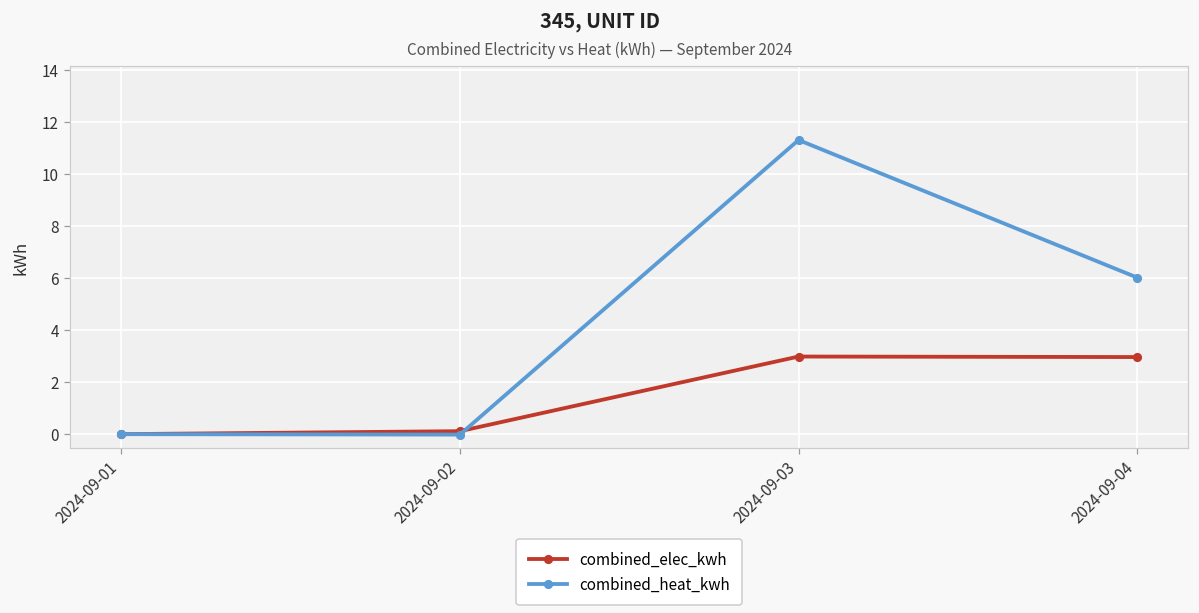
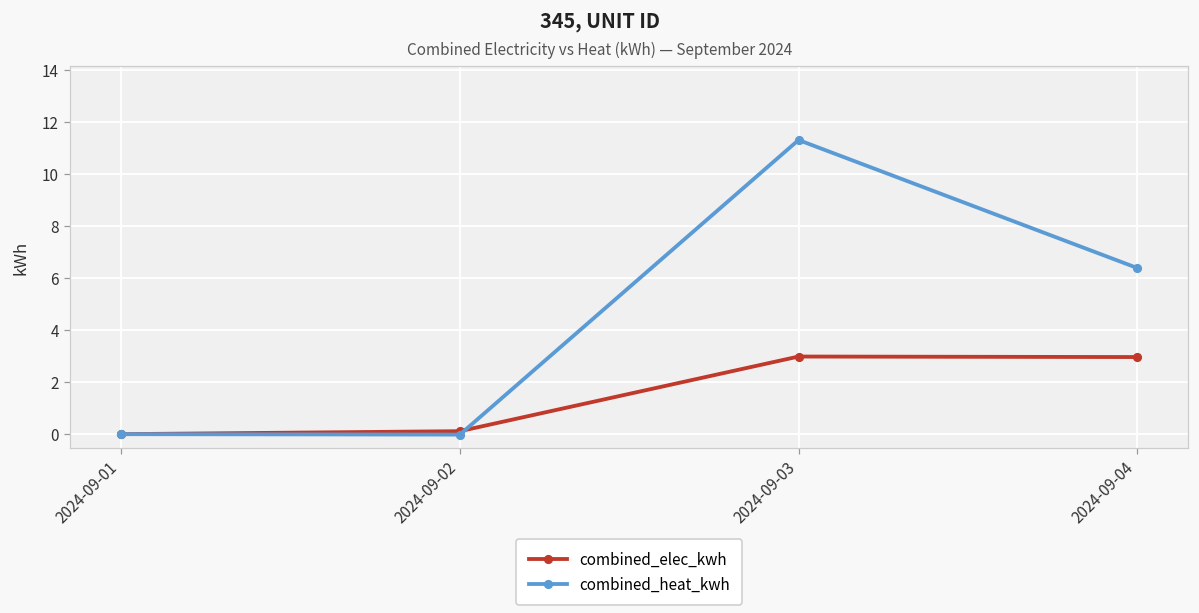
  {
    "combined_elec_kwh": {
      "2024-09-02": 0.1,
      "2024-09-03": 3.0,
      "2024-09-04": 3.0
    },
    "combined_heat_kwh": {
      "2024-09-02": 0.0,
      "2024-09-03": 11.3,
-     "2024-09-04": 6.0
+     "2024-09-04": 6.4
    }
  }
